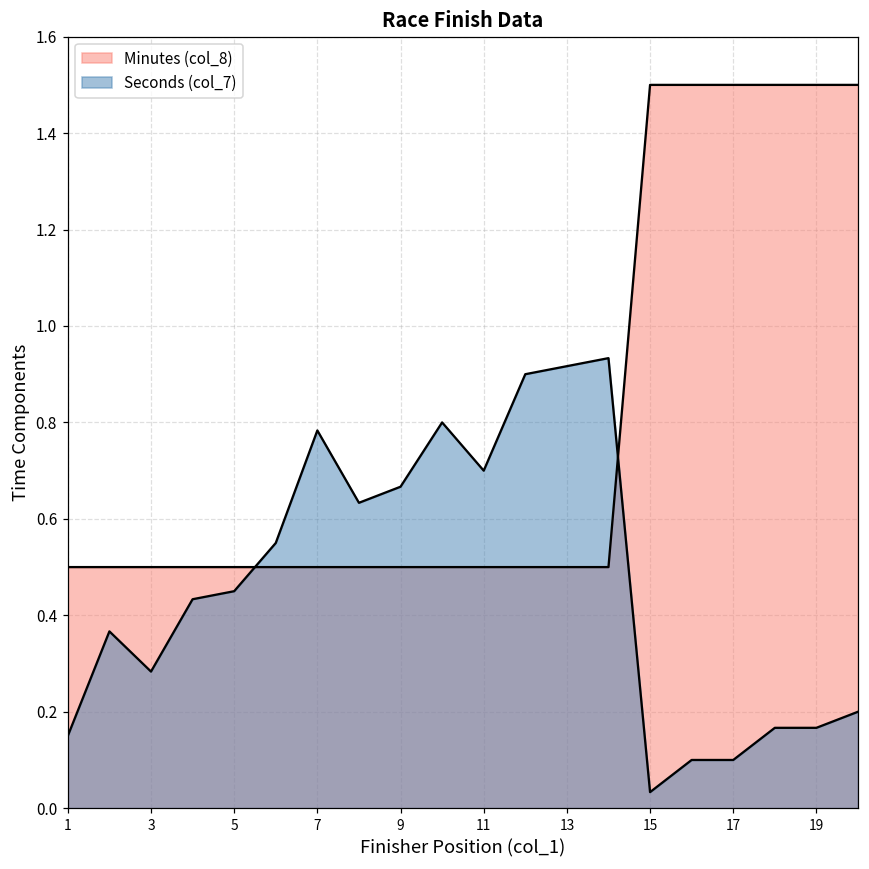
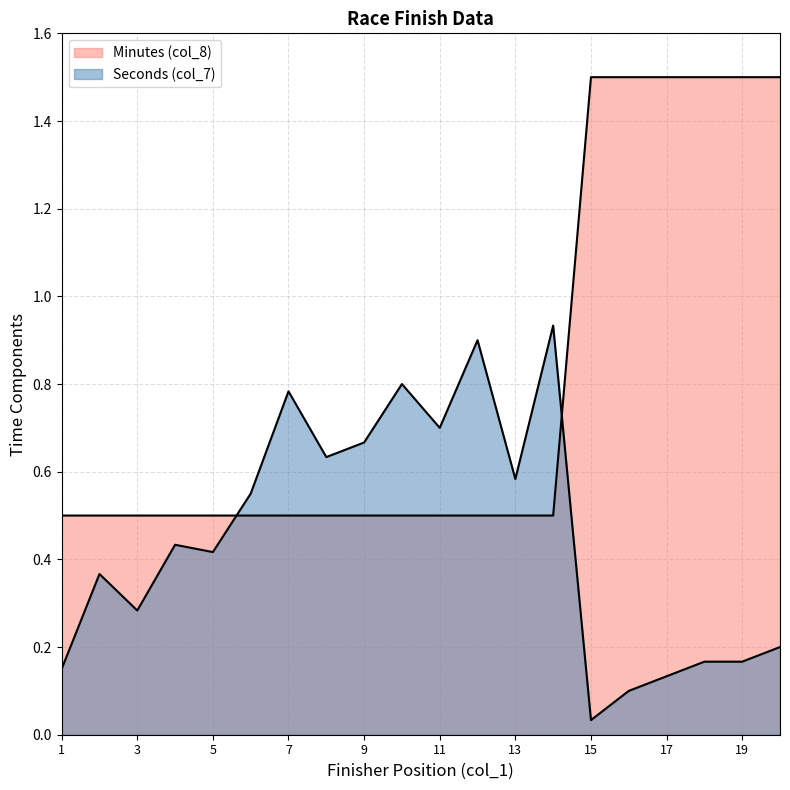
  {
    "Minutes (col_8)": {
      "1": 0.50,
      "3": 0.50,
      "5": 0.50,
      "7": 0.50,
      "9": 0.50,
      "11": 0.50,
      "13": 0.50,
      "15": 1.50,
      "17": 1.50,
      "19": 1.50
    },
    "Seconds (col_7)": {
      "1": 0.15,
      "3": 0.28,
-     "5": 0.45,
+     "5": 0.42,
      "7": 0.78,
      "9": 0.67,
      "11": 0.70,
-     "13": 0.92,
+     "13": 0.58,
      "15": 0.03,
-     "17": 0.10,
+     "17": 0.13,
      "19": 0.17
    }
  }
